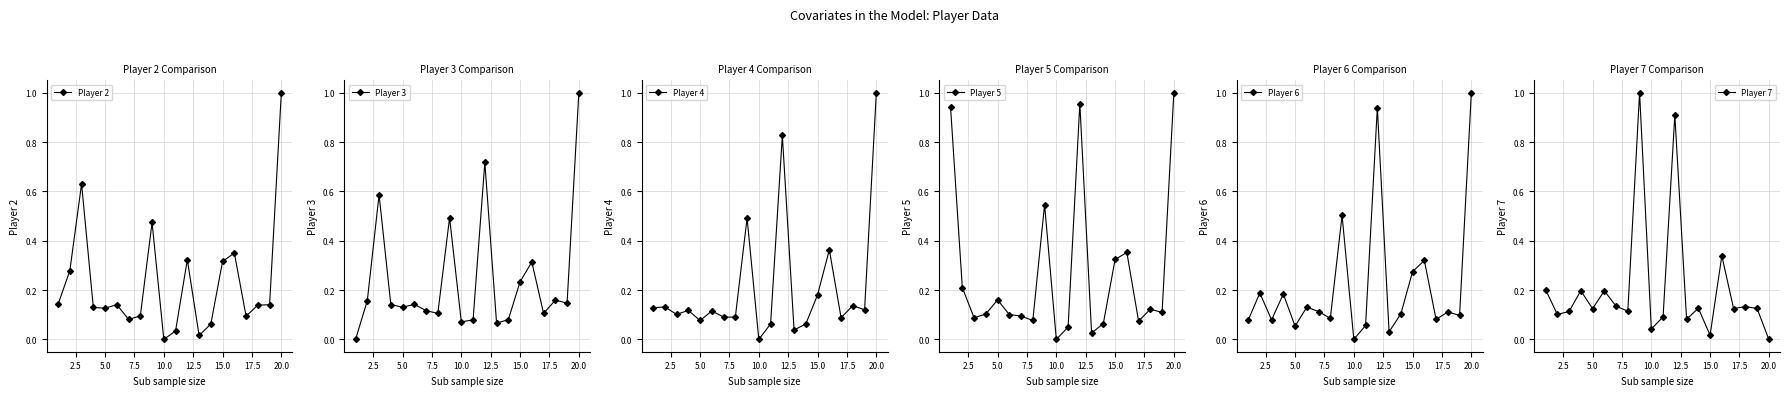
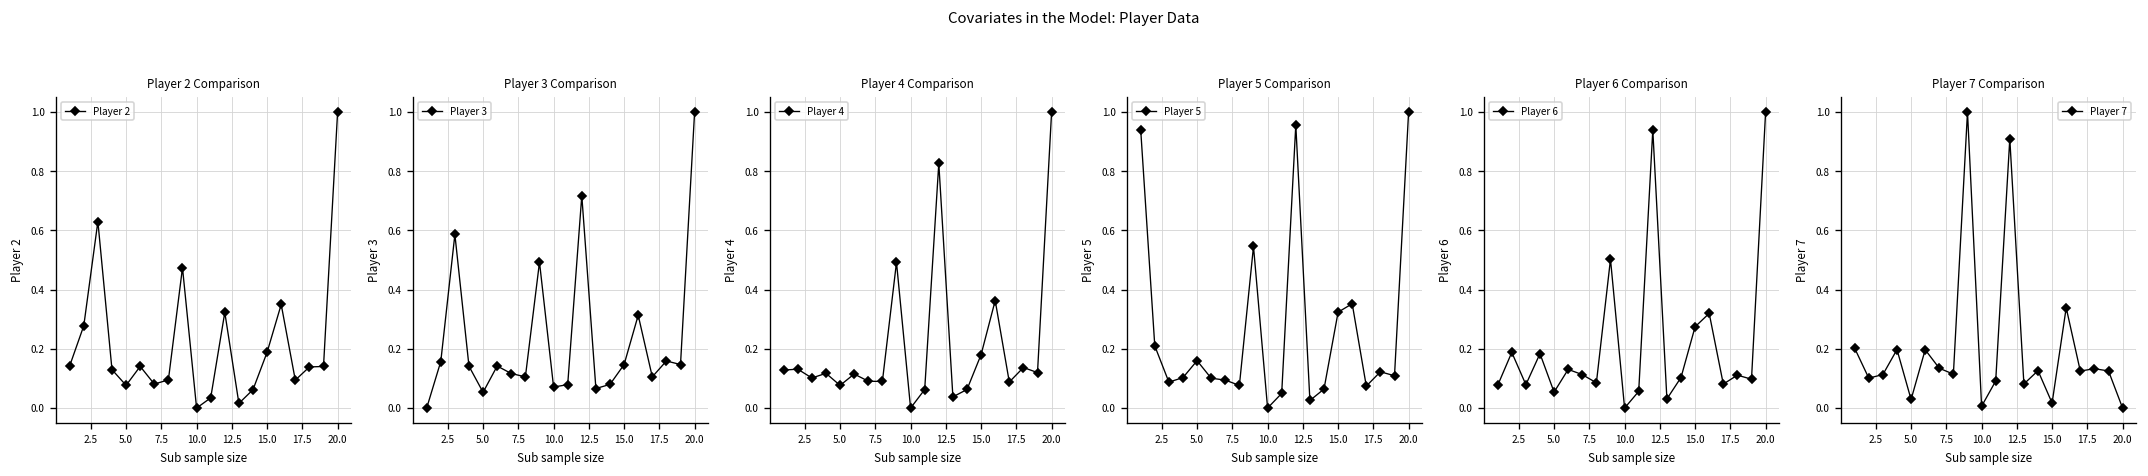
  {
    "Player 2 Comparison": {
-     "5.0": 0.13,
+     "5.0": 0.08,
      "10.0": 0.00,
-     "15.0": 0.32,
+     "15.0": 0.19,
      "20.0": 1.00
    },
    "Player 3 Comparison": {
-     "5.0": 0.13,
+     "5.0": 0.05,
      "10.0": 0.07,
-     "15.0": 0.23,
+     "15.0": 0.15,
      "20.0": 1.00
    },
    "Player 4 Comparison": {
      "5.0": 0.08,
      "10.0": 0.00,
      "15.0": 0.18,
      "20.0": 1.00
    },
    "Player 5 Comparison": {
      "5.0": 0.16,
      "10.0": 0.00,
      "15.0": 0.32,
      "20.0": 1.00
    },
    "Player 6 Comparison": {
      "5.0": 0.05,
      "10.0": 0.00,
      "15.0": 0.27,
      "20.0": 1.00
    },
    "Player 7 Comparison": {
-     "5.0": 0.12,
-     "10.0": 0.04,
+     "5.0": 0.03,
+     "10.0": 0.01,
      "15.0": 0.02,
      "20.0": 0.00
    }
  }
